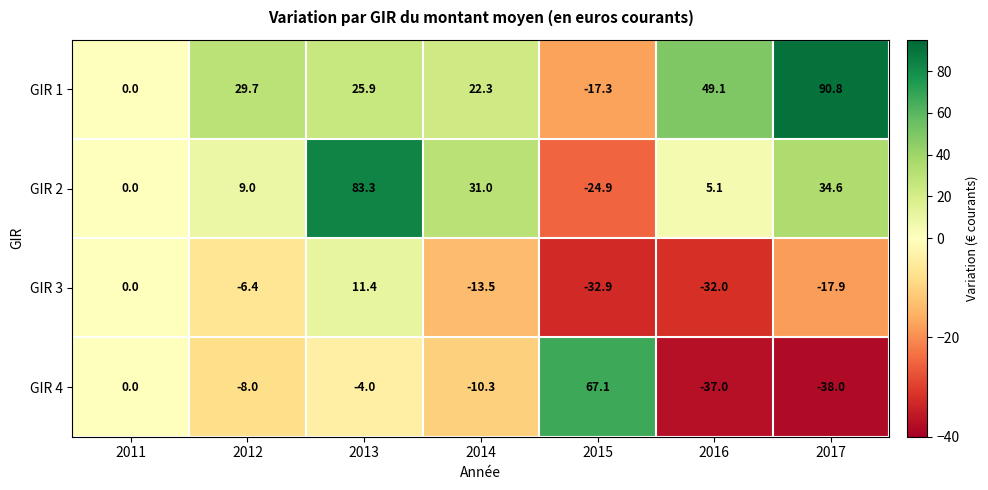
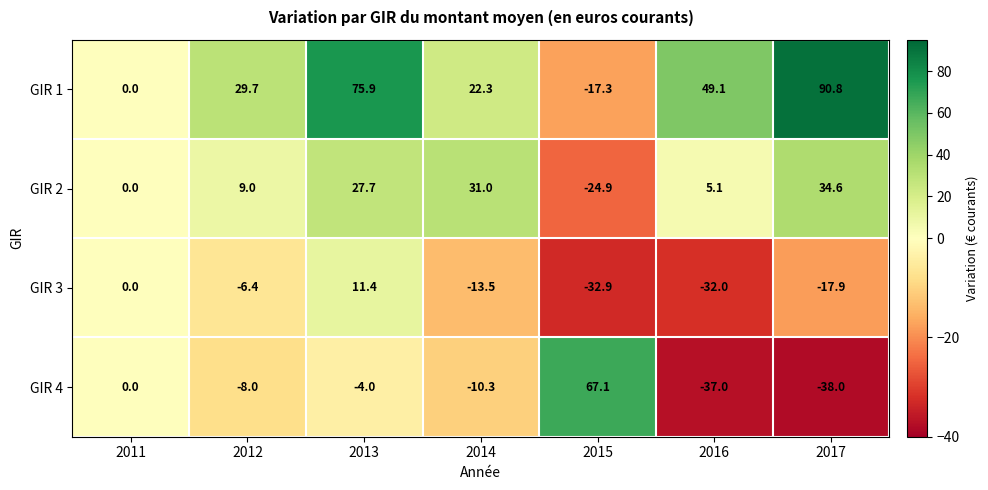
  {
    "GIR 1": {
      "2011": 0.0,
      "2012": 29.7,
-     "2013": 25.9,
+     "2013": 75.9,
      "2014": 22.3,
      "2015": -17.3,
      "2016": 49.1,
      "2017": 90.8
    },
    "GIR 2": {
      "2011": 0.0,
      "2012": 9.0,
-     "2013": 83.3,
+     "2013": 27.7,
      "2014": 31.0,
      "2015": -24.9,
      "2016": 5.1,
      "2017": 34.6
    },
    "GIR 3": {
      "2011": 0.0,
      "2012": -6.4,
      "2013": 11.4,
      "2014": -13.5,
      "2015": -32.9,
      "2016": -32.0,
      "2017": -17.9
    },
    "GIR 4": {
      "2011": 0.0,
      "2012": -8.0,
      "2013": -4.0,
      "2014": -10.3,
      "2015": 67.1,
      "2016": -37.0,
      "2017": -38.0
    }
  }
